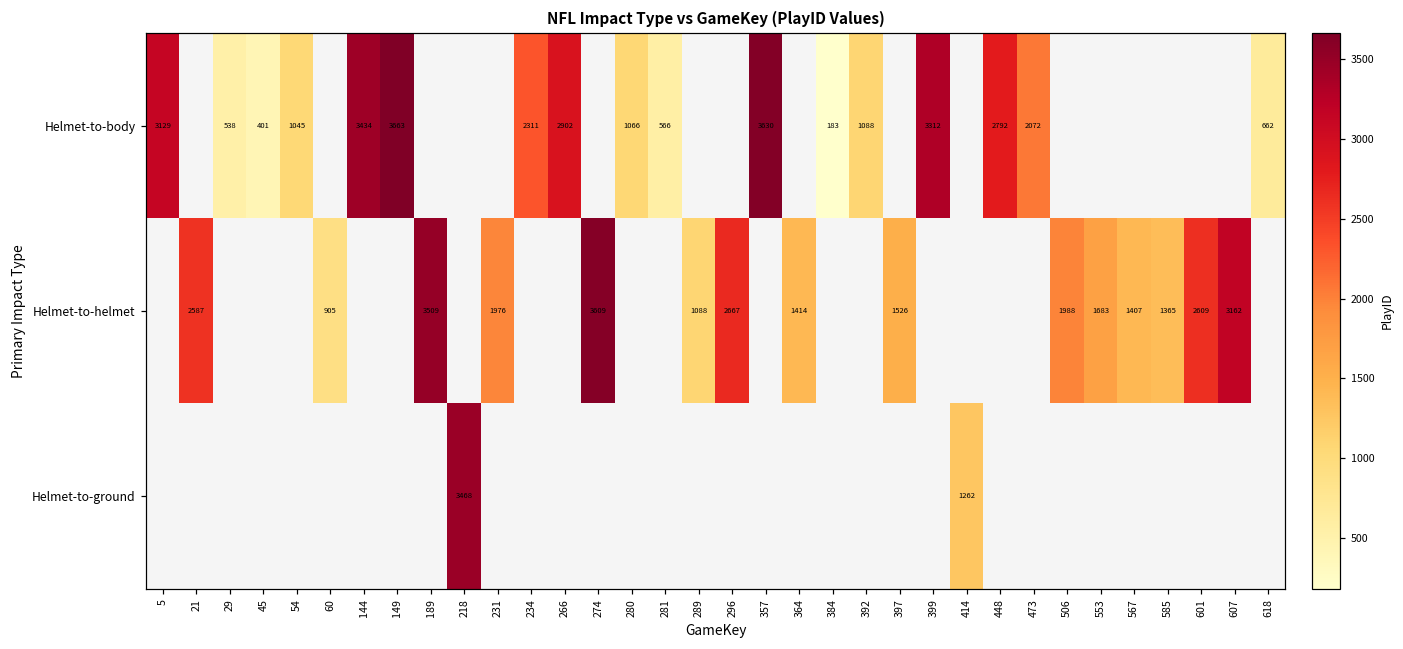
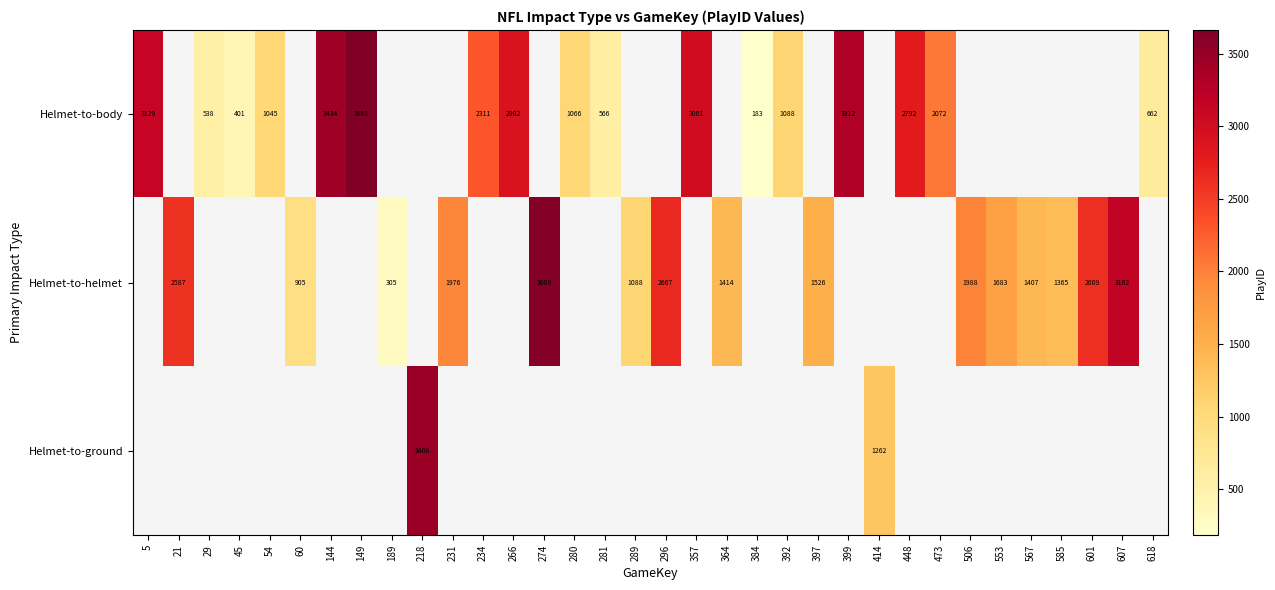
  {
    "Helmet-to-body": {
      "5": 3129,
      "29": 538,
      "45": 401,
      "54": 1045,
      "144": 3434,
      "149": 3663,
      "234": 2311,
      "266": 2902,
      "280": 1066,
      "281": 566,
-     "357": 3630,
+     "357": 3001,
      "384": 183,
      "392": 1088,
      "399": 3312,
      "448": 2792,
      "473": 2072,
      "618": 662
    },
    "Helmet-to-helmet": {
      "21": 2587,
      "60": 905,
-     "189": 3509,
+     "189": 305,
      "231": 1976,
      "274": 3609,
      "289": 1088,
      "296": 2667,
      "364": 1414,
      "397": 1526,
      "506": 1988,
      "553": 1683,
      "567": 1407,
      "585": 1365,
      "601": 2609,
      "607": 3162
    },
    "Helmet-to-ground": {
      "218": 3468,
      "414": 1262
    }
  }
